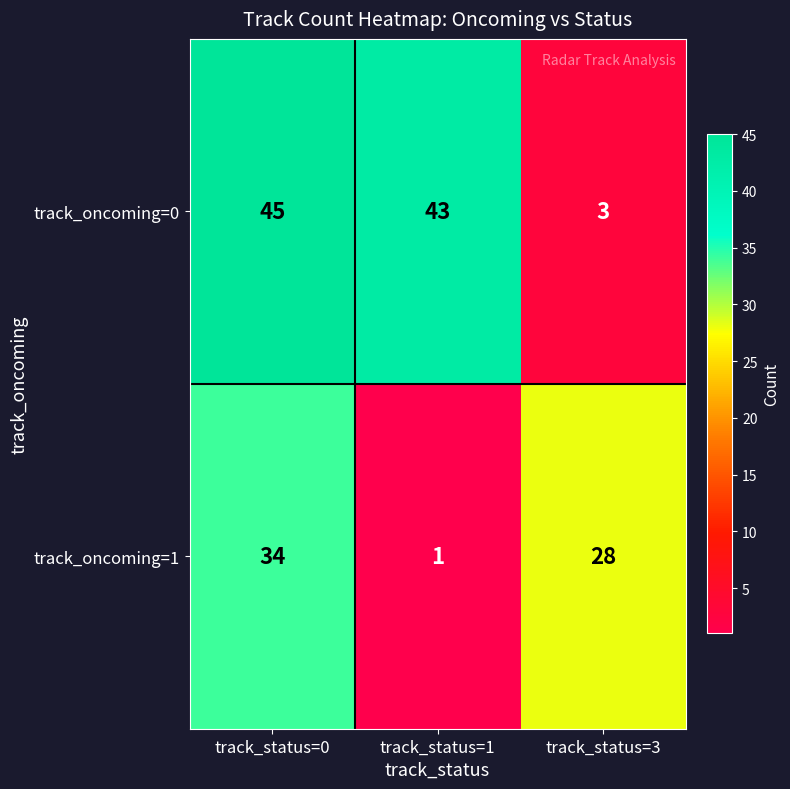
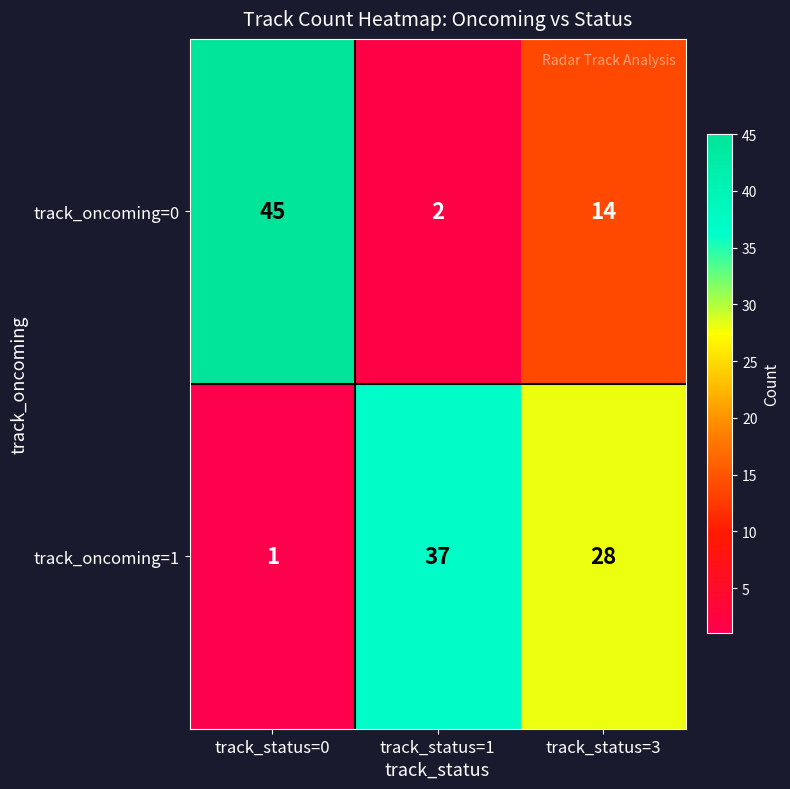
  {
    "track_oncoming=0": {
      "track_status=0": 45,
-     "track_status=1": 43,
-     "track_status=3": 3
+     "track_status=1": 2,
+     "track_status=3": 14
    },
    "track_oncoming=1": {
-     "track_status=0": 34,
-     "track_status=1": 1,
+     "track_status=0": 1,
+     "track_status=1": 37,
      "track_status=3": 28
    }
  }
